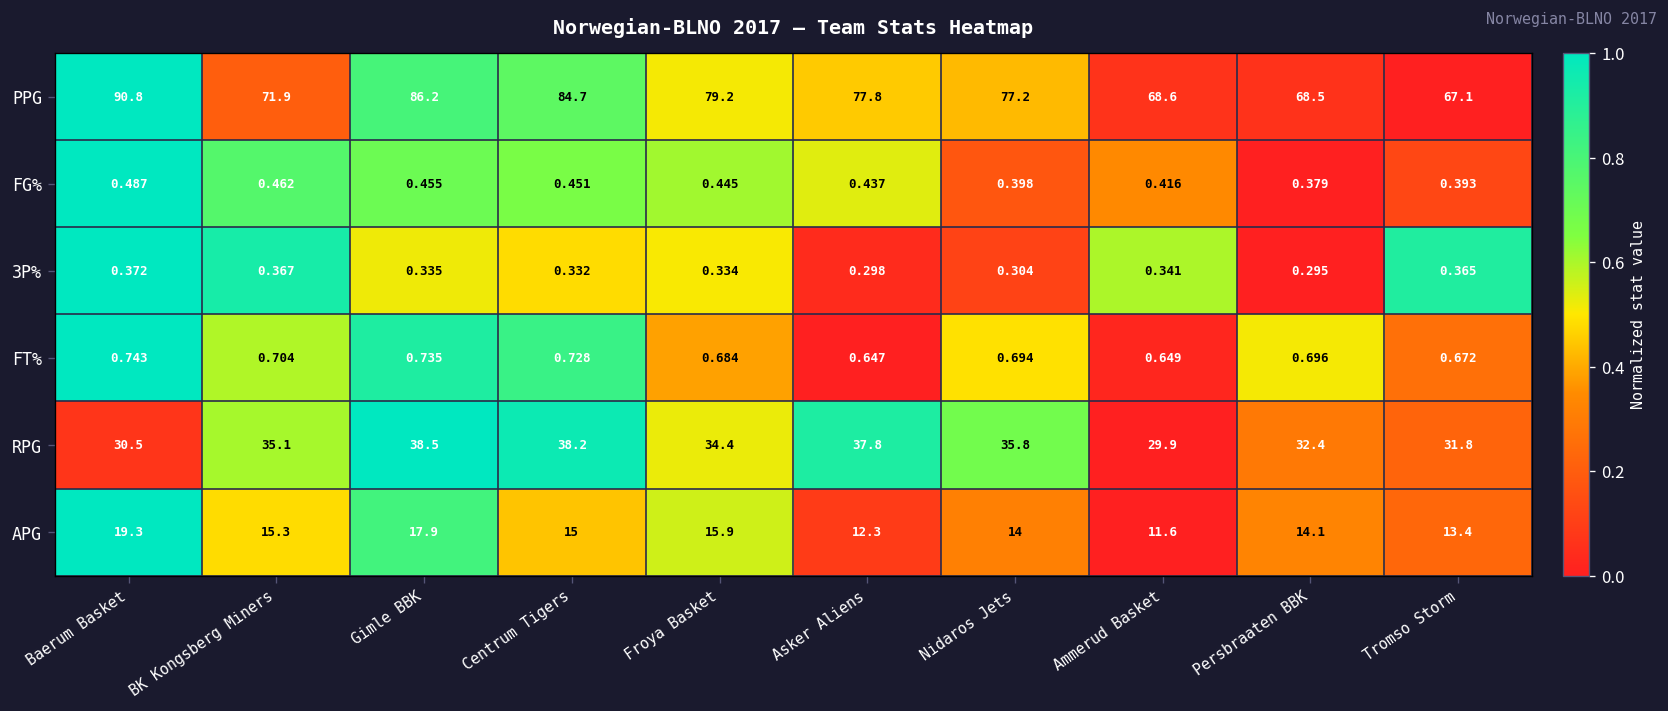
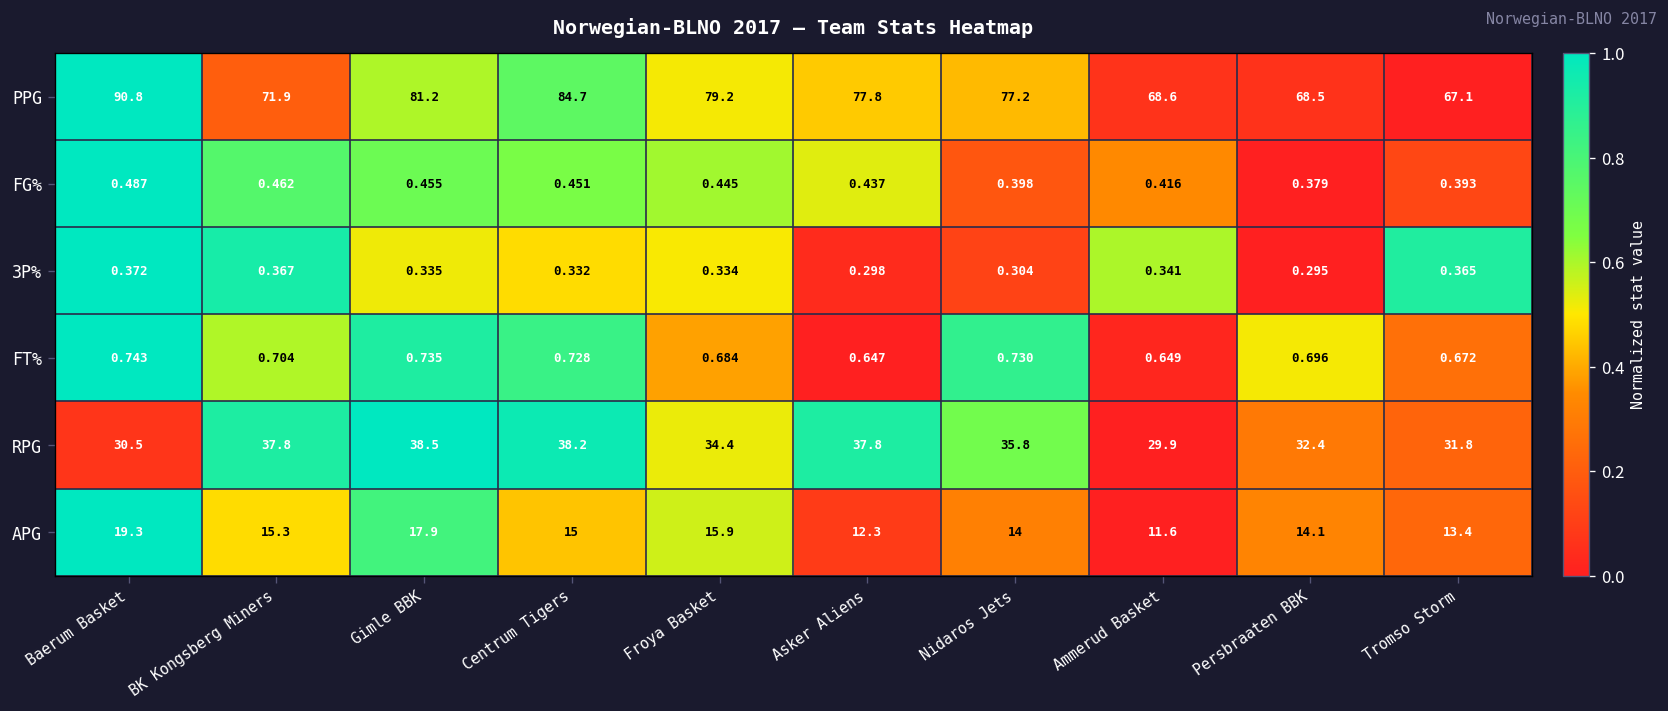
  {
    "PPG": {
      "Baerum Basket": 90.8,
      "BK Kongsberg Miners": 71.9,
-     "Gimle BBK": 86.2,
+     "Gimle BBK": 81.2,
      "Centrum Tigers": 84.7,
      "Froya Basket": 79.2,
      "Asker Aliens": 77.8,
      "Nidaros Jets": 77.2,
      "Ammerud Basket": 68.6,
      "Persbraaten BBK": 68.5,
      "Tromso Storm": 67.1
    },
    "FG%": {
      "Baerum Basket": 0.487,
      "BK Kongsberg Miners": 0.462,
      "Gimle BBK": 0.455,
      "Centrum Tigers": 0.451,
      "Froya Basket": 0.445,
      "Asker Aliens": 0.437,
      "Nidaros Jets": 0.398,
      "Ammerud Basket": 0.416,
      "Persbraaten BBK": 0.379,
      "Tromso Storm": 0.393
    },
    "3P%": {
      "Baerum Basket": 0.372,
      "BK Kongsberg Miners": 0.367,
      "Gimle BBK": 0.335,
      "Centrum Tigers": 0.332,
      "Froya Basket": 0.334,
      "Asker Aliens": 0.298,
      "Nidaros Jets": 0.304,
      "Ammerud Basket": 0.341,
      "Persbraaten BBK": 0.295,
      "Tromso Storm": 0.365
    },
    "FT%": {
      "Baerum Basket": 0.743,
      "BK Kongsberg Miners": 0.704,
      "Gimle BBK": 0.735,
      "Centrum Tigers": 0.728,
      "Froya Basket": 0.684,
      "Asker Aliens": 0.647,
-     "Nidaros Jets": 0.694,
+     "Nidaros Jets": 0.730,
      "Ammerud Basket": 0.649,
      "Persbraaten BBK": 0.696,
      "Tromso Storm": 0.672
    },
    "RPG": {
      "Baerum Basket": 30.5,
-     "BK Kongsberg Miners": 35.1,
+     "BK Kongsberg Miners": 37.8,
      "Gimle BBK": 38.5,
      "Centrum Tigers": 38.2,
      "Froya Basket": 34.4,
      "Asker Aliens": 37.8,
      "Nidaros Jets": 35.8,
      "Ammerud Basket": 29.9,
      "Persbraaten BBK": 32.4,
      "Tromso Storm": 31.8
    },
    "APG": {
      "Baerum Basket": 19.3,
      "BK Kongsberg Miners": 15.3,
      "Gimle BBK": 17.9,
      "Centrum Tigers": 15,
      "Froya Basket": 15.9,
      "Asker Aliens": 12.3,
      "Nidaros Jets": 14,
      "Ammerud Basket": 11.6,
      "Persbraaten BBK": 14.1,
      "Tromso Storm": 13.4
    }
  }
